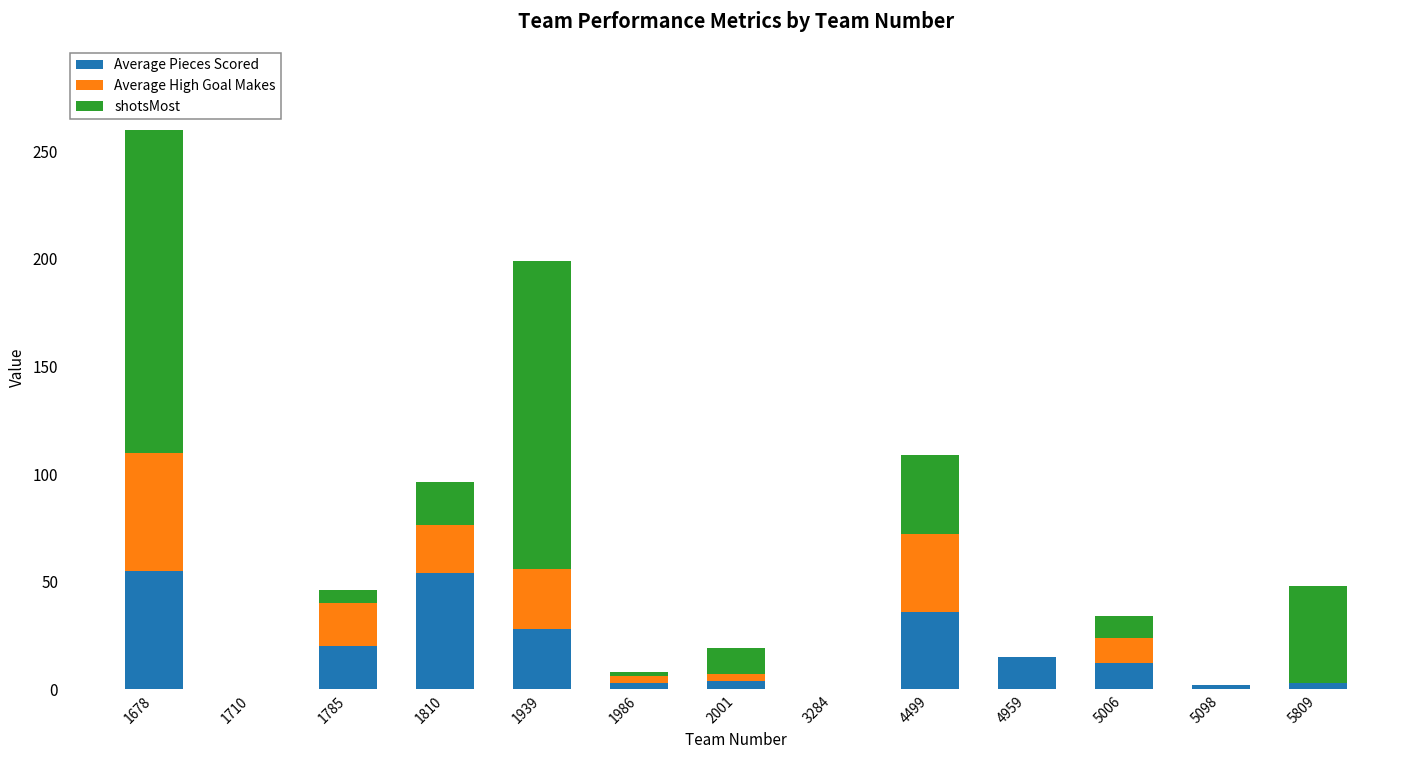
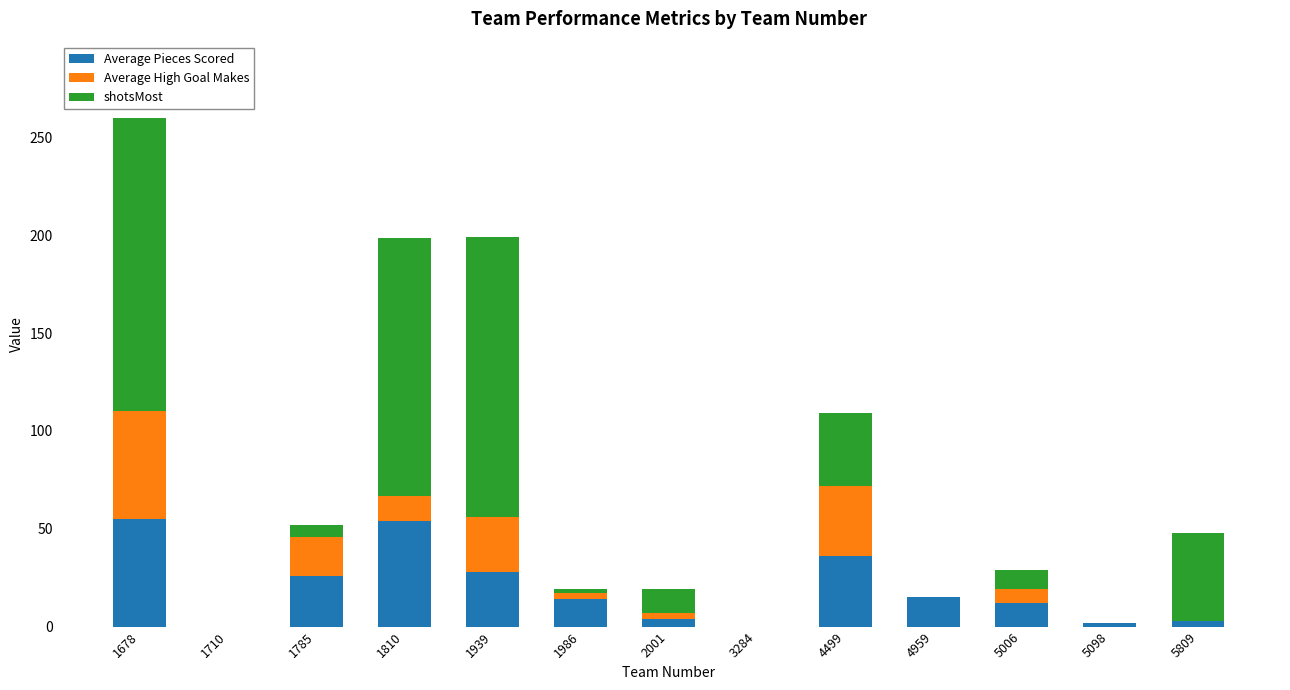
  {
    "Average Pieces Scored": {
      "1678": 55,
      "1710": 0,
-     "1785": 20,
+     "1785": 26,
      "1810": 54,
      "1939": 28,
-     "1986": 3,
+     "1986": 14,
      "2001": 4,
      "3284": 0,
      "4499": 36,
      "4959": 15,
      "5006": 12,
      "5098": 2,
      "5809": 3
    },
    "Average High Goal Makes": {
      "1678": 55,
      "1710": 0,
      "1785": 20,
-     "1810": 22,
+     "1810": 13,
      "1939": 28,
      "1986": 3,
      "2001": 3,
      "3284": 0,
      "4499": 36,
      "4959": 0,
-     "5006": 12,
+     "5006": 7,
      "5098": 0,
      "5809": 0
    },
    "shotsMost": {
      "1678": 150,
      "1710": 0,
      "1785": 6,
-     "1810": 20,
+     "1810": 132,
      "1939": 143,
      "1986": 2,
      "2001": 12,
      "3284": 0,
      "4499": 37,
      "4959": 0,
      "5006": 10,
      "5098": 0,
      "5809": 45
    }
  }
